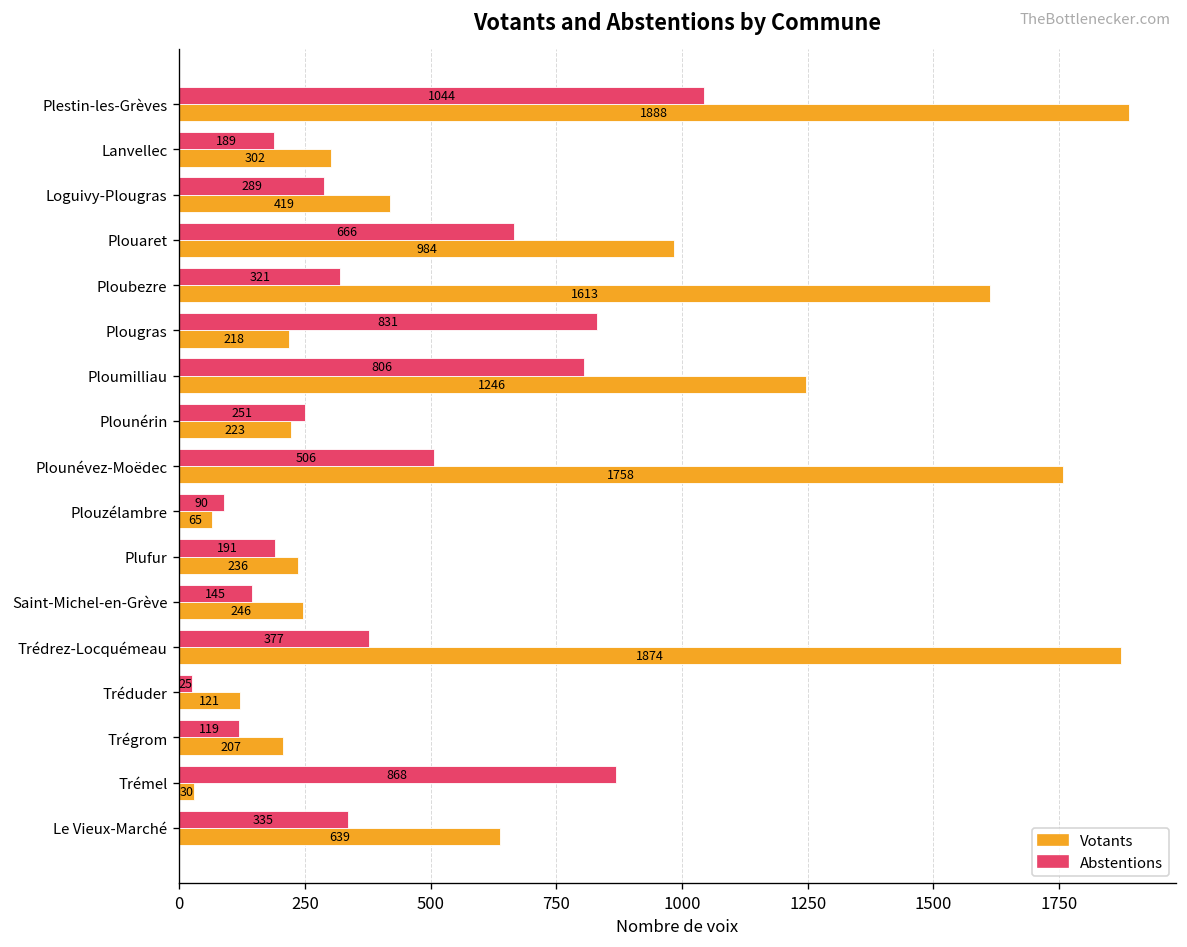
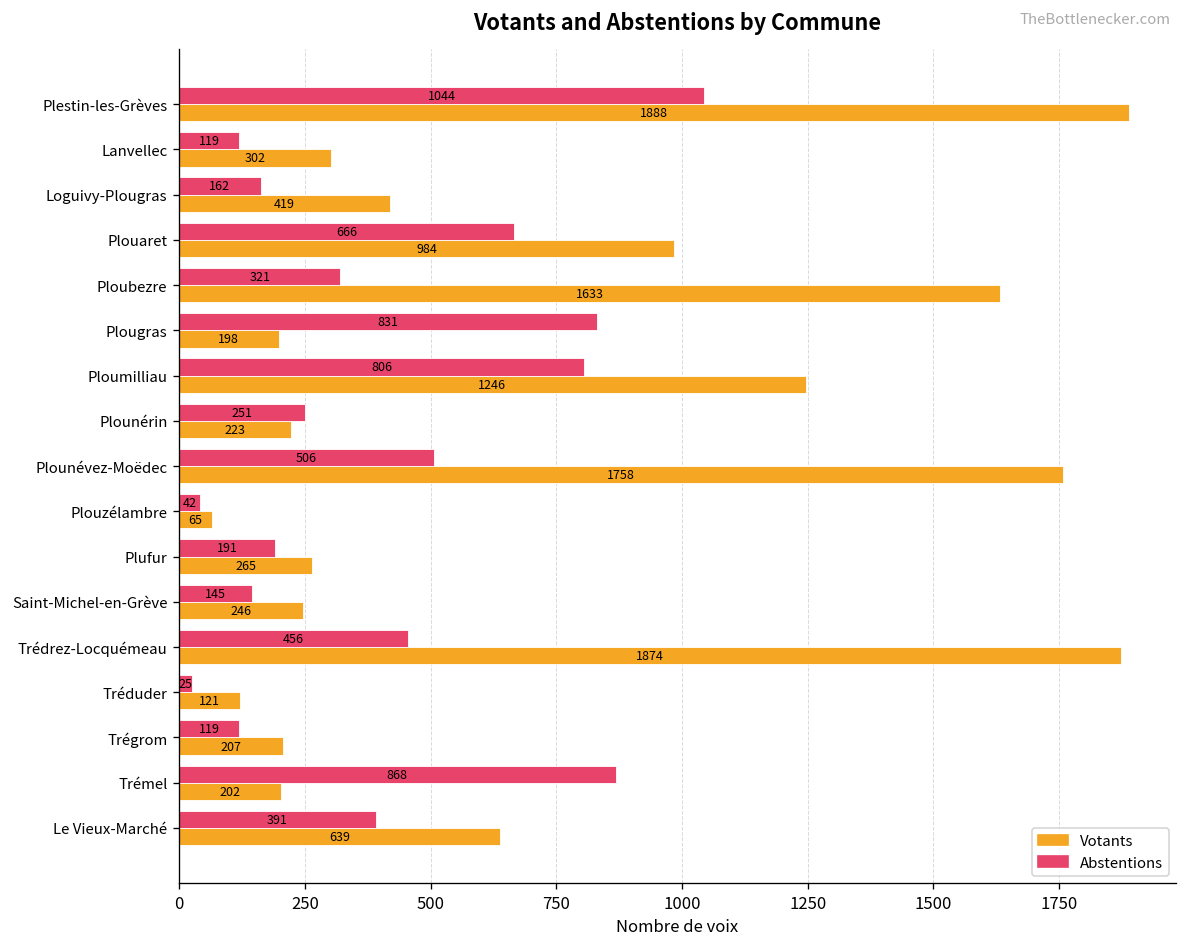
  {
    "Votants": {
      "Plestin-les-Grèves": 1888,
      "Lanvellec": 302,
      "Loguivy-Plougras": 419,
      "Plouaret": 984,
-     "Ploubezre": 1613,
-     "Plougras": 218,
+     "Ploubezre": 1633,
+     "Plougras": 198,
      "Ploumilliau": 1246,
      "Plounérin": 223,
      "Plounévez-Moëdec": 1758,
      "Plouzélambre": 65,
-     "Plufur": 236,
+     "Plufur": 265,
      "Saint-Michel-en-Grève": 246,
      "Trédrez-Locquémeau": 1874,
      "Tréduder": 121,
      "Trégrom": 207,
-     "Trémel": 30,
+     "Trémel": 202,
      "Le Vieux-Marché": 639
    },
    "Abstentions": {
      "Plestin-les-Grèves": 1044,
-     "Lanvellec": 189,
-     "Loguivy-Plougras": 289,
+     "Lanvellec": 119,
+     "Loguivy-Plougras": 162,
      "Plouaret": 666,
      "Ploubezre": 321,
      "Plougras": 831,
      "Ploumilliau": 806,
      "Plounérin": 251,
      "Plounévez-Moëdec": 506,
-     "Plouzélambre": 90,
+     "Plouzélambre": 42,
      "Plufur": 191,
      "Saint-Michel-en-Grève": 145,
-     "Trédrez-Locquémeau": 377,
+     "Trédrez-Locquémeau": 456,
      "Tréduder": 25,
      "Trégrom": 119,
      "Trémel": 868,
-     "Le Vieux-Marché": 335
+     "Le Vieux-Marché": 391
    }
  }
